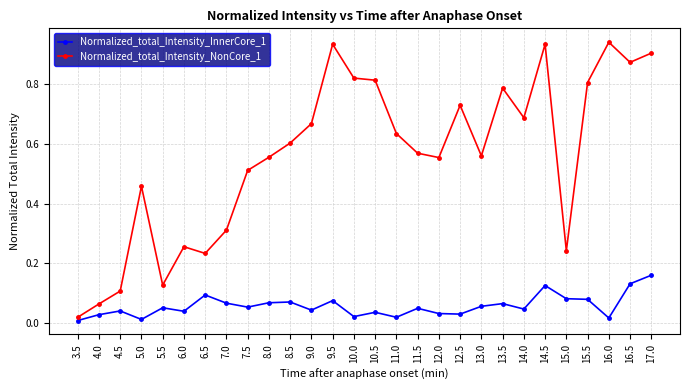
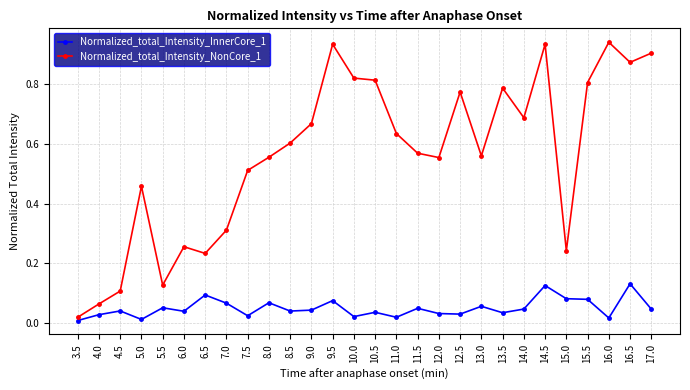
  {
    "Normalized_total_Intensity_InnerCore_1": {
      "3.5": 0.01,
      "4.0": 0.03,
      "4.5": 0.04,
      "5.0": 0.01,
      "5.5": 0.05,
      "6.0": 0.04,
      "6.5": 0.09,
      "7.0": 0.07,
-     "7.5": 0.05,
+     "7.5": 0.02,
      "8.0": 0.07,
-     "8.5": 0.07,
+     "8.5": 0.04,
      "9.0": 0.04,
      "9.5": 0.07,
      "10.0": 0.02,
      "10.5": 0.04,
      "11.0": 0.02,
      "11.5": 0.05,
      "12.0": 0.03,
      "12.5": 0.03,
      "13.0": 0.06,
-     "13.5": 0.06,
+     "13.5": 0.03,
      "14.0": 0.05,
      "14.5": 0.13,
      "15.0": 0.08,
      "15.5": 0.08,
      "16.0": 0.02,
      "16.5": 0.13,
-     "17.0": 0.16
+     "17.0": 0.05
    },
    "Normalized_total_Intensity_NonCore_1": {
      "3.5": 0.02,
      "4.0": 0.06,
      "4.5": 0.11,
      "5.0": 0.46,
      "5.5": 0.13,
      "6.0": 0.26,
      "6.5": 0.23,
      "7.0": 0.31,
      "7.5": 0.51,
      "8.0": 0.56,
      "8.5": 0.60,
      "9.0": 0.67,
      "9.5": 0.93,
      "10.0": 0.82,
      "10.5": 0.81,
      "11.0": 0.64,
      "11.5": 0.57,
      "12.0": 0.55,
-     "12.5": 0.73,
+     "12.5": 0.77,
      "13.0": 0.56,
      "13.5": 0.79,
      "14.0": 0.69,
      "14.5": 0.93,
      "15.0": 0.24,
      "15.5": 0.81,
      "16.0": 0.94,
      "16.5": 0.87,
      "17.0": 0.91
    }
  }
